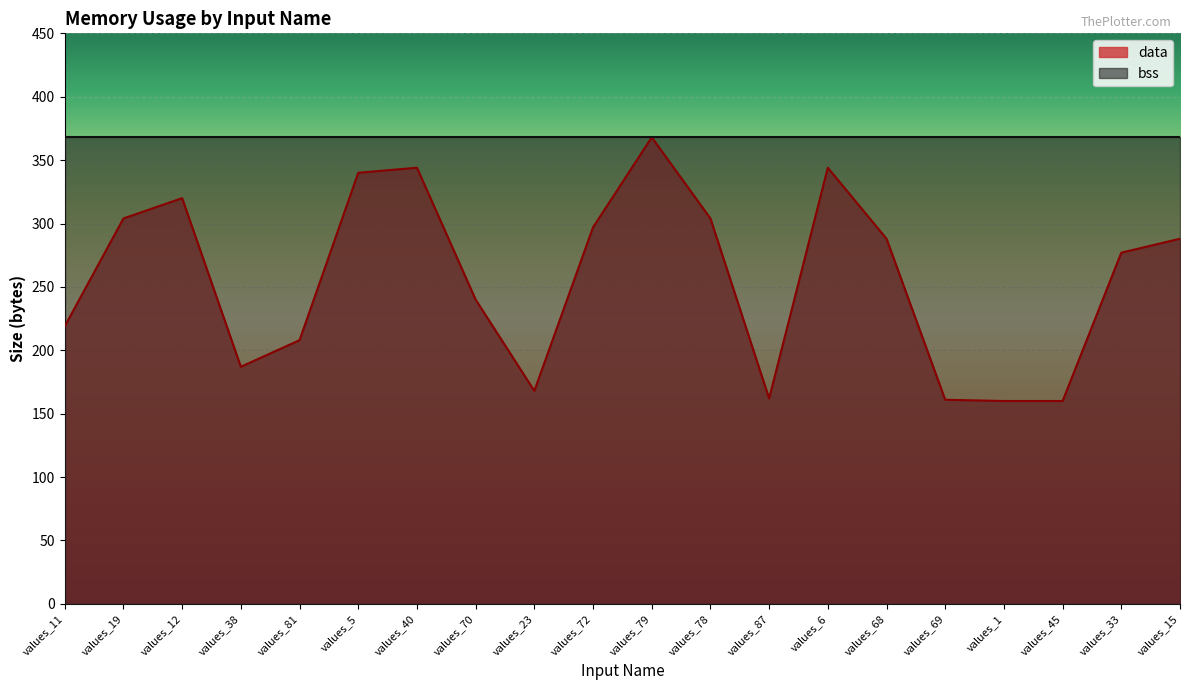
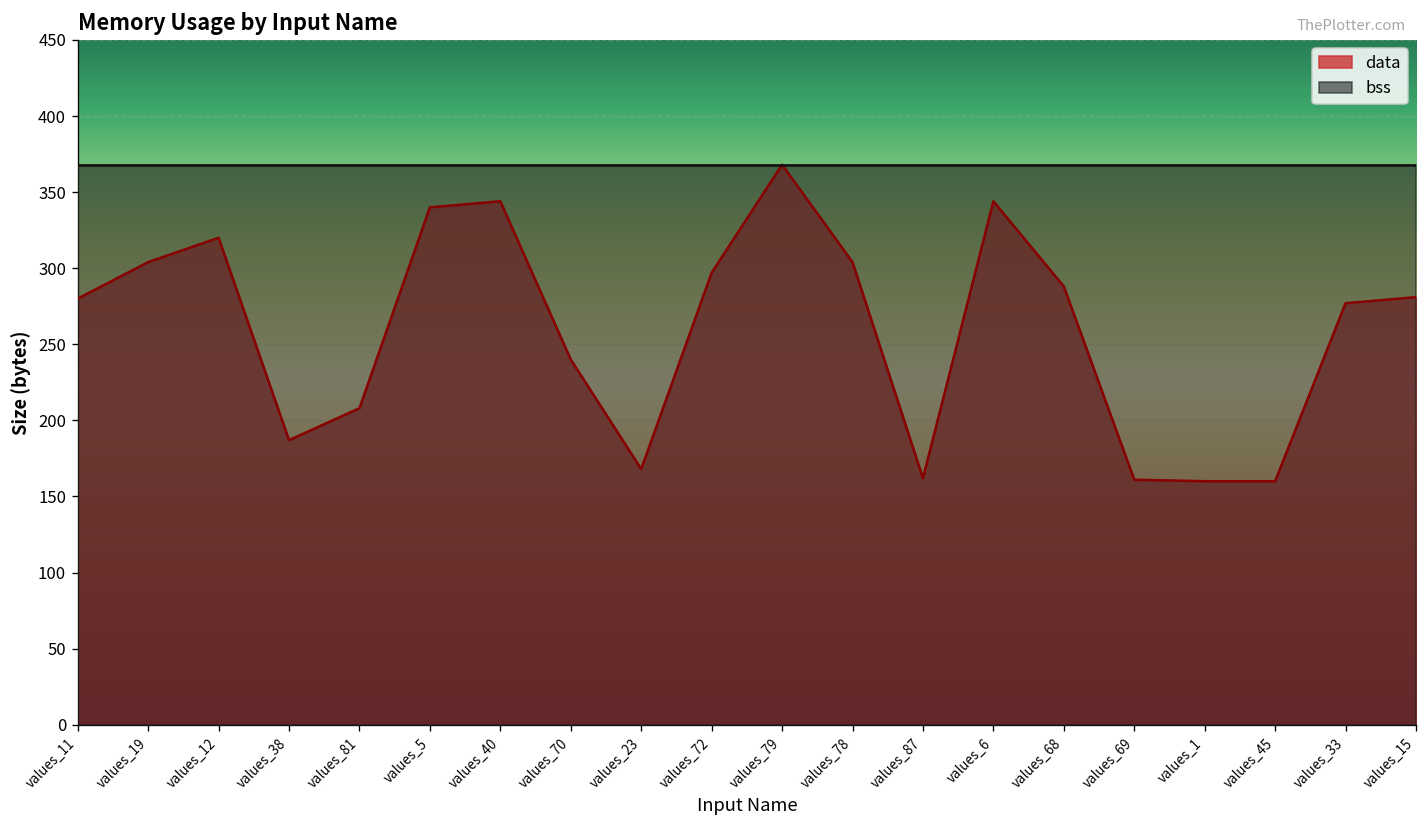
  {
    "data": {
-     "values_11": 219,
+     "values_11": 280,
      "values_19": 304,
      "values_12": 320,
      "values_38": 187,
      "values_81": 208,
      "values_5": 340,
      "values_40": 344,
      "values_70": 240,
      "values_23": 168,
      "values_72": 297,
      "values_78": 304,
      "values_87": 162,
      "values_6": 344,
      "values_68": 288,
      "values_69": 161,
      "values_1": 160,
      "values_45": 160,
      "values_33": 277,
-     "values_15": 288
+     "values_15": 281
    },
    "bss": {
      "values_11": 368,
      "values_19": 368,
      "values_12": 368,
      "values_38": 368,
      "values_81": 368,
      "values_5": 368,
      "values_40": 368,
      "values_70": 368,
      "values_23": 368,
      "values_72": 368,
      "values_78": 368,
      "values_87": 368,
      "values_6": 368,
      "values_68": 368,
      "values_69": 368,
      "values_1": 368,
      "values_45": 368,
      "values_33": 368,
      "values_15": 368
    }
  }
